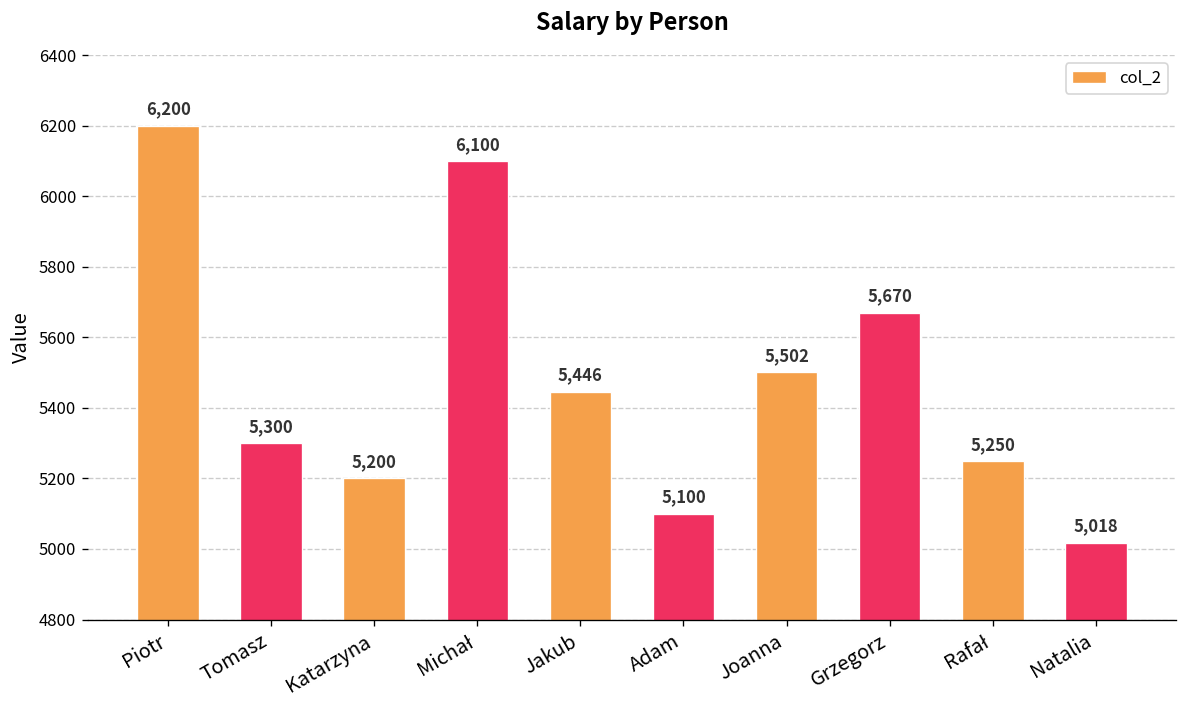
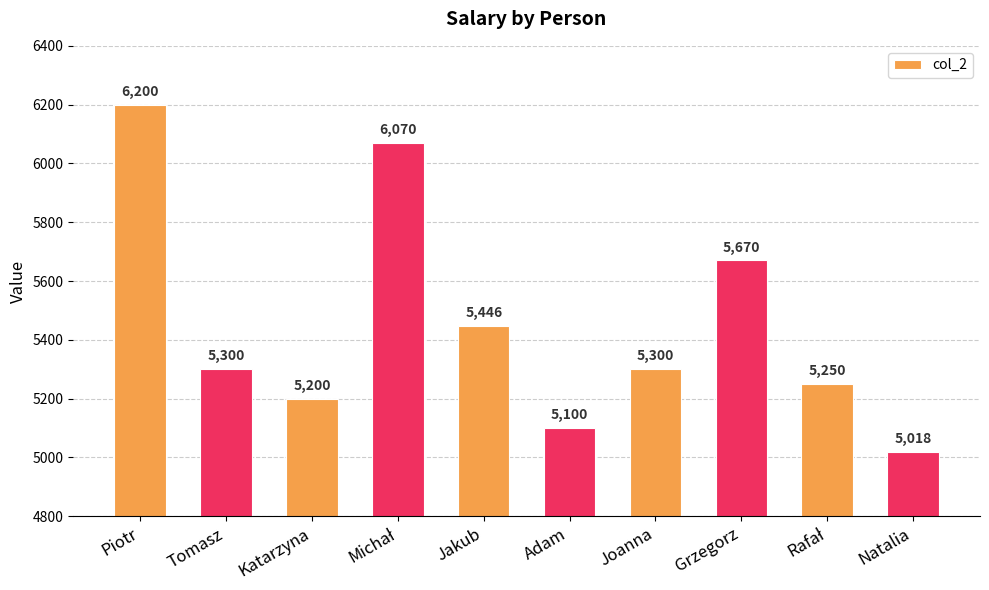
  {
    "Piotr": "6,200",
    "Tomasz": "5,300",
    "Katarzyna": "5,200",
-   "Michał": "6,100",
+   "Michał": "6,070",
    "Jakub": "5,446",
    "Adam": "5,100",
-   "Joanna": "5,502",
+   "Joanna": "5,300",
    "Grzegorz": "5,670",
    "Rafał": "5,250",
    "Natalia": "5,018"
  }
